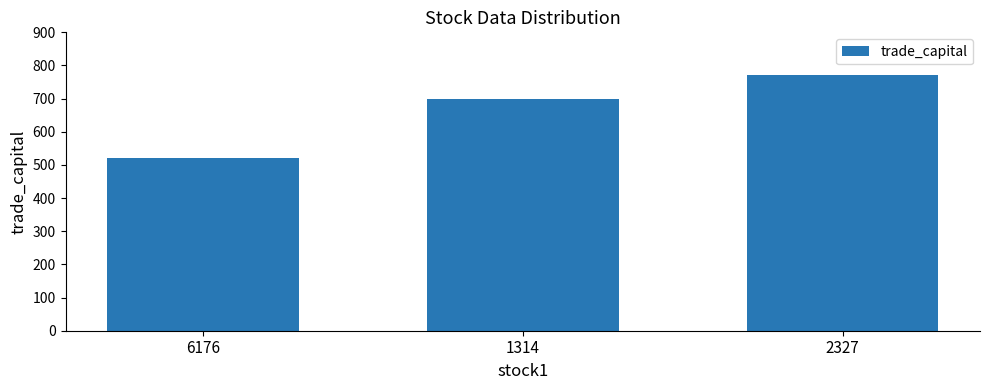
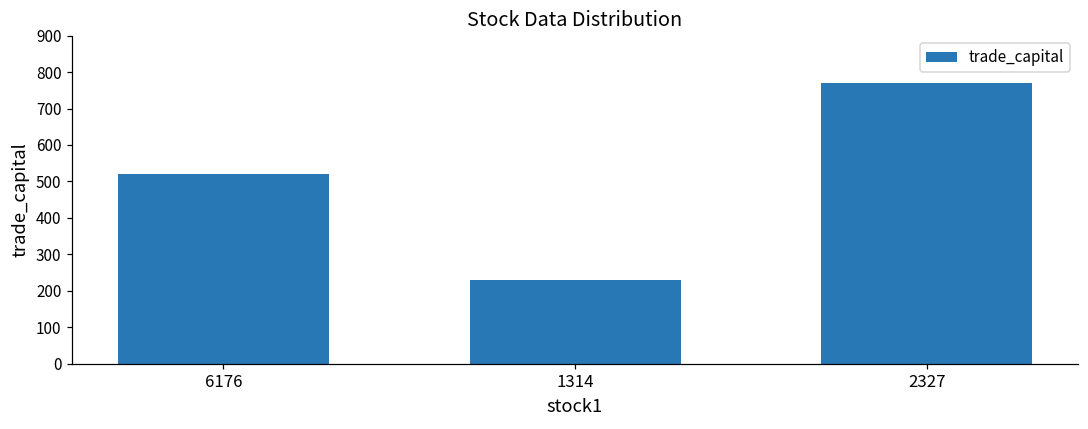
  {
    "6176": 520,
-   "1314": 700,
+   "1314": 230,
    "2327": 770
  }
